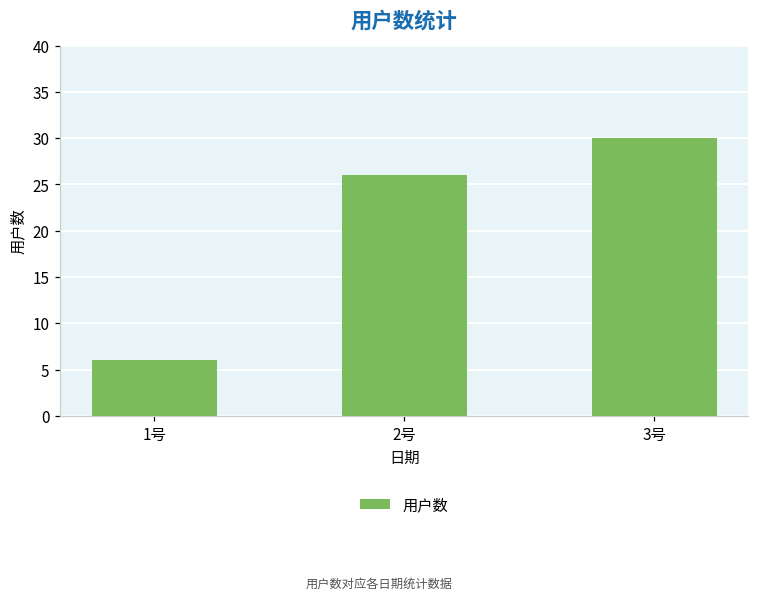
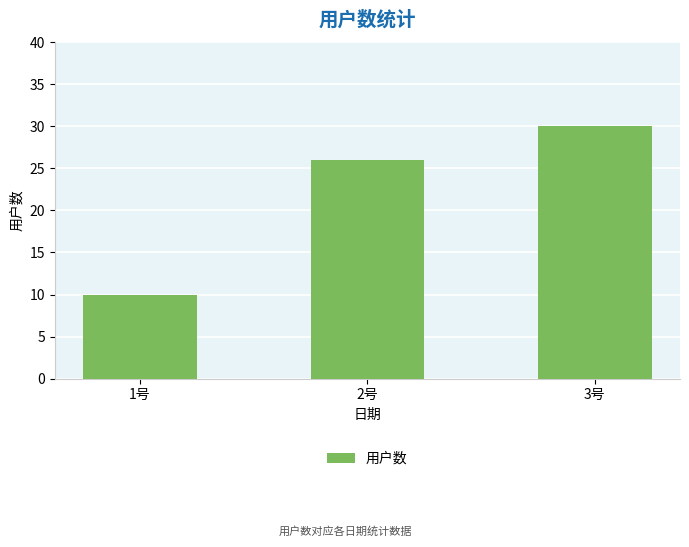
  {
-   "1号": 6,
+   "1号": 10,
    "2号": 26,
    "3号": 30
  }
